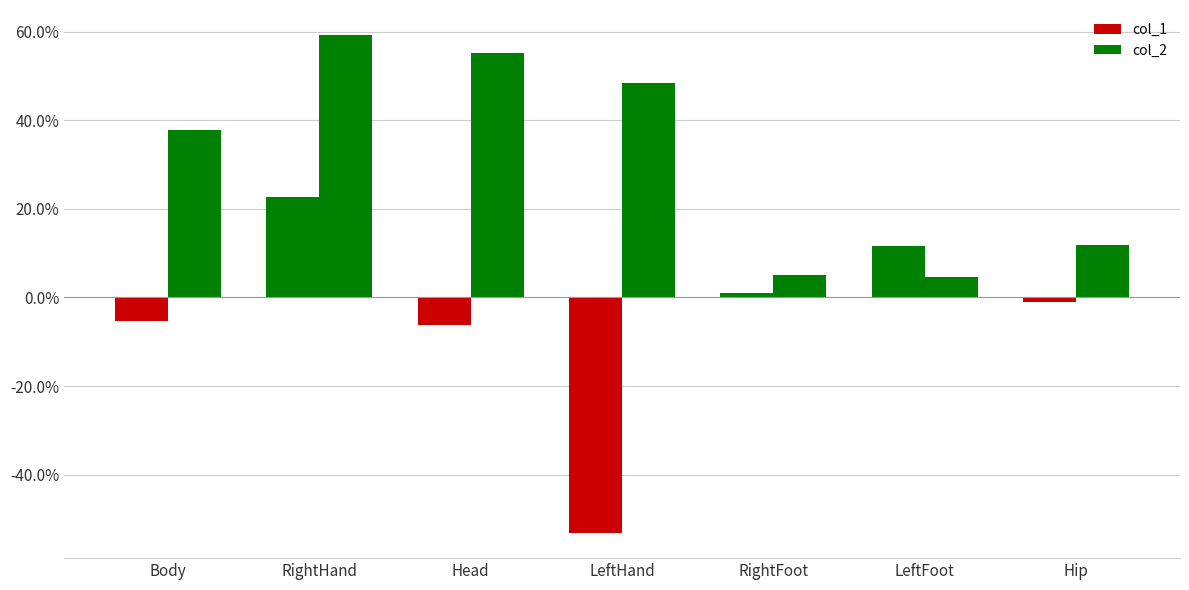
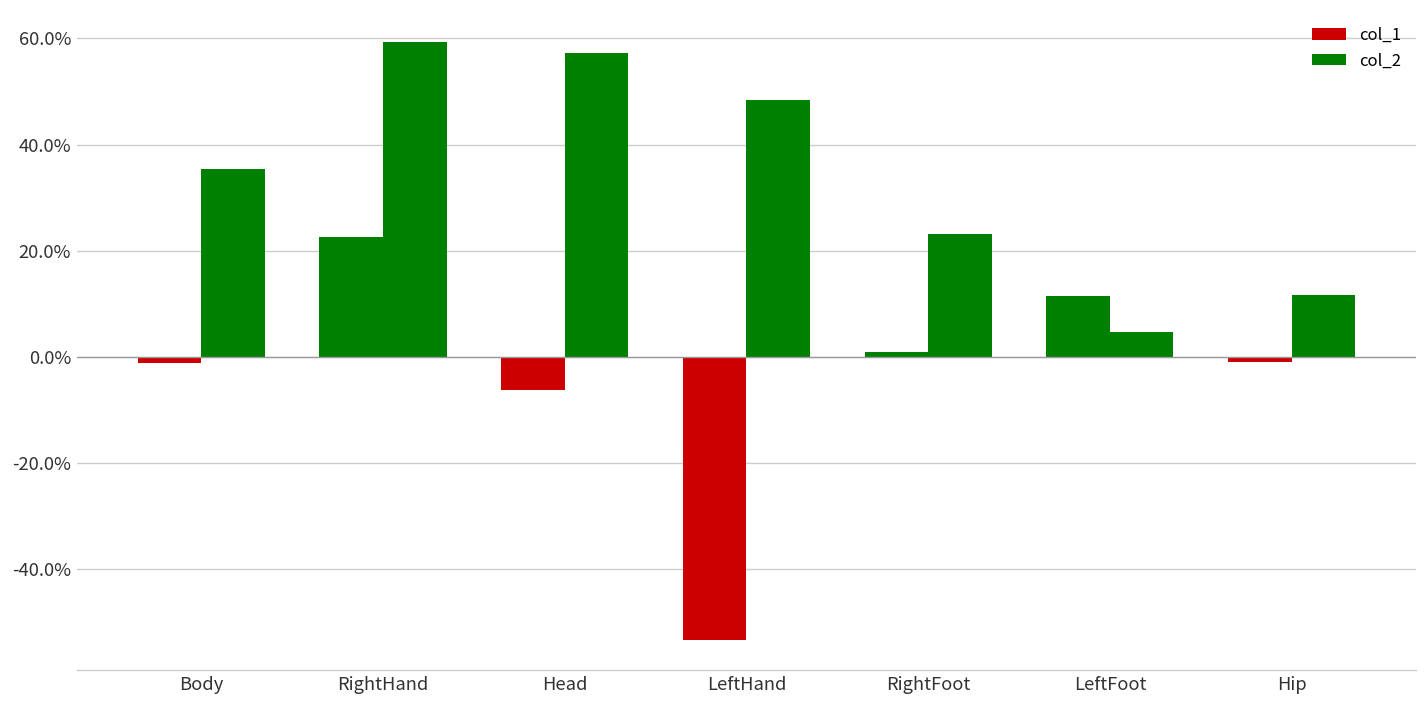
  {
    "col_1": {
-     "Body": "-5%",
+     "Body": "-1%",
      "RightHand": "23%",
      "Head": "-6%",
      "LeftHand": "-53%",
      "RightFoot": "1%",
      "LeftFoot": "12%",
      "Hip": "-1%"
    },
    "col_2": {
-     "Body": "38%",
+     "Body": "35%",
      "RightHand": "59%",
-     "Head": "55%",
+     "Head": "57%",
      "LeftHand": "48%",
-     "RightFoot": "5%",
+     "RightFoot": "23%",
      "LeftFoot": "5%",
      "Hip": "12%"
    }
  }
